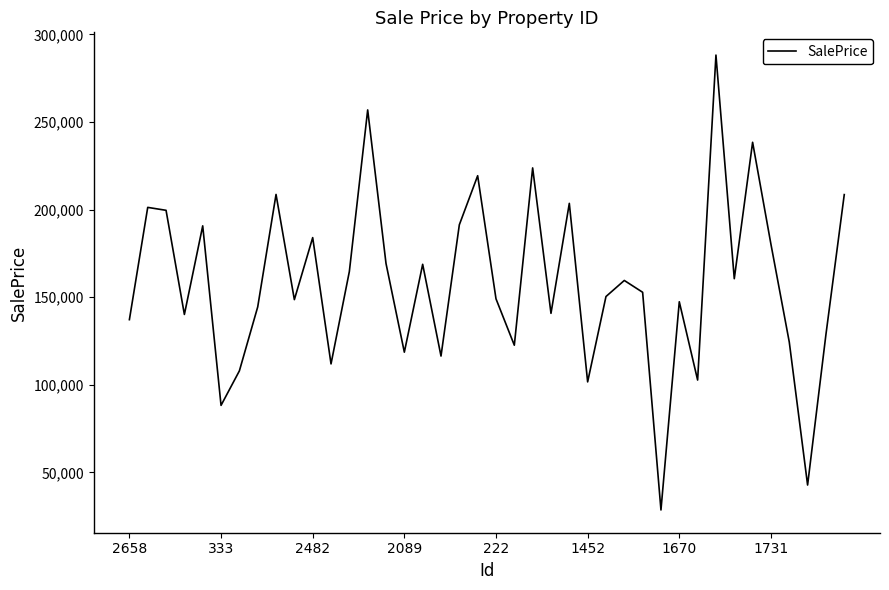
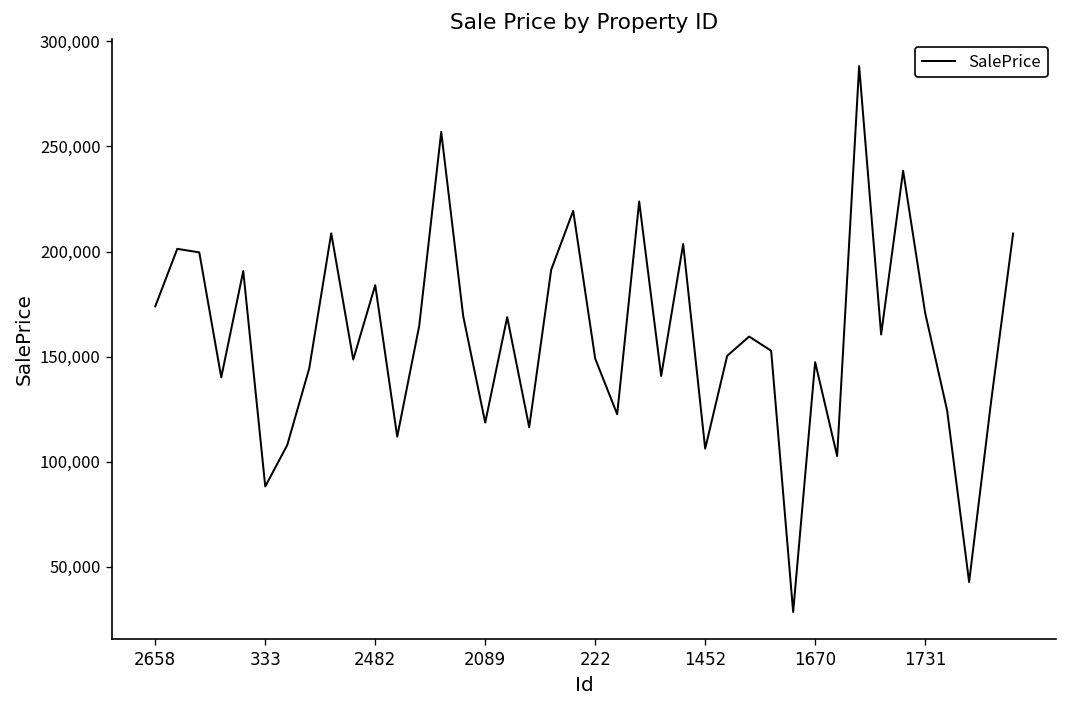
  {
-   "2658": "137,000",
+   "2658": "174,000",
    "333": "88,000",
    "2482": "184,000",
    "2089": "119,000",
    "222": "149,000",
-   "1452": "102,000",
+   "1452": "106,000",
    "1670": "147,000",
-   "1731": "180,000"
+   "1731": "171,000"
  }
